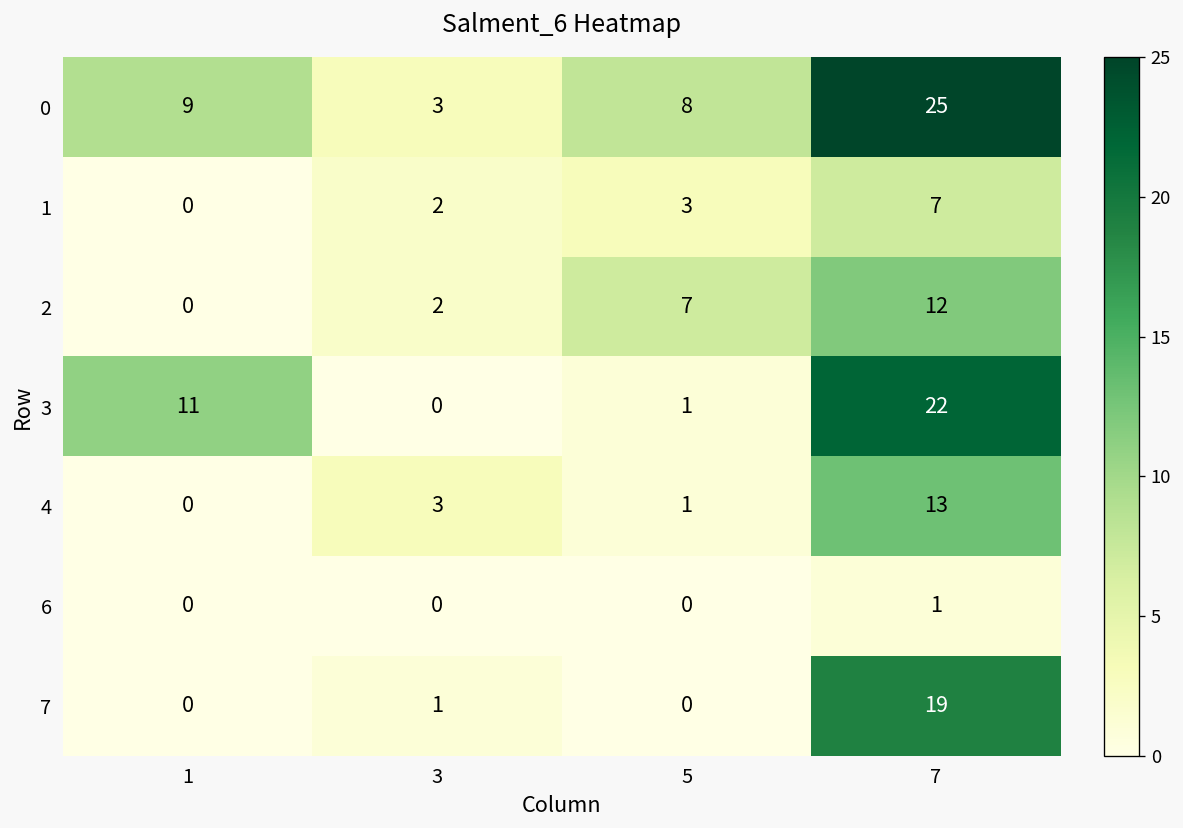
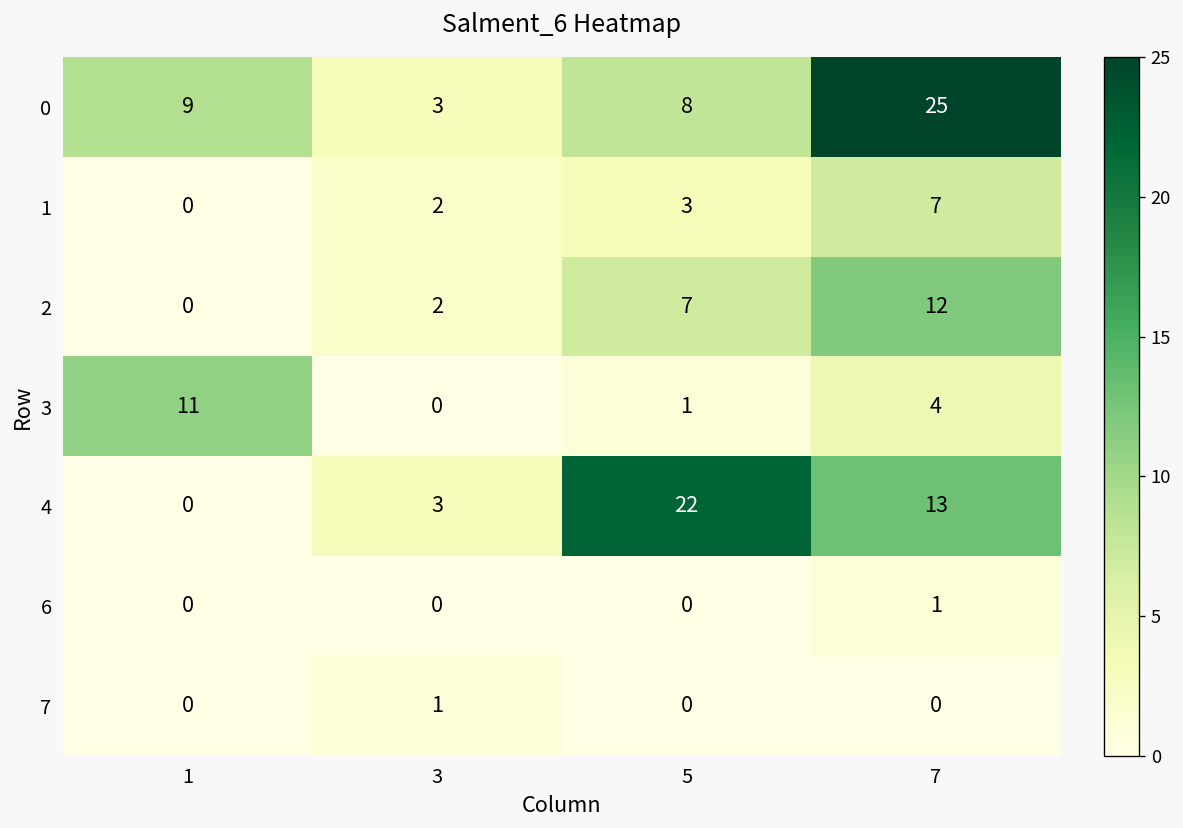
  {
    "0": {
      "1": 9,
      "3": 3,
      "5": 8,
      "7": 25
    },
    "1": {
      "1": 0,
      "3": 2,
      "5": 3,
      "7": 7
    },
    "2": {
      "1": 0,
      "3": 2,
      "5": 7,
      "7": 12
    },
    "3": {
      "1": 11,
      "3": 0,
      "5": 1,
-     "7": 22
+     "7": 4
    },
    "4": {
      "1": 0,
      "3": 3,
-     "5": 1,
+     "5": 22,
      "7": 13
    },
    "6": {
      "1": 0,
      "3": 0,
      "5": 0,
      "7": 1
    },
    "7": {
      "1": 0,
      "3": 1,
      "5": 0,
-     "7": 19
+     "7": 0
    }
  }
